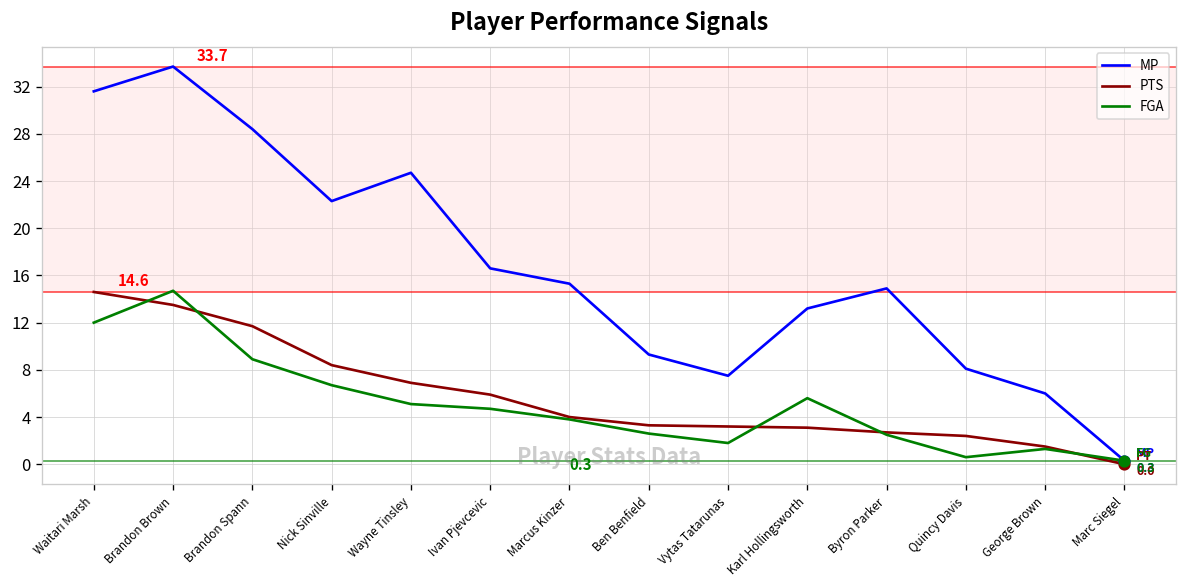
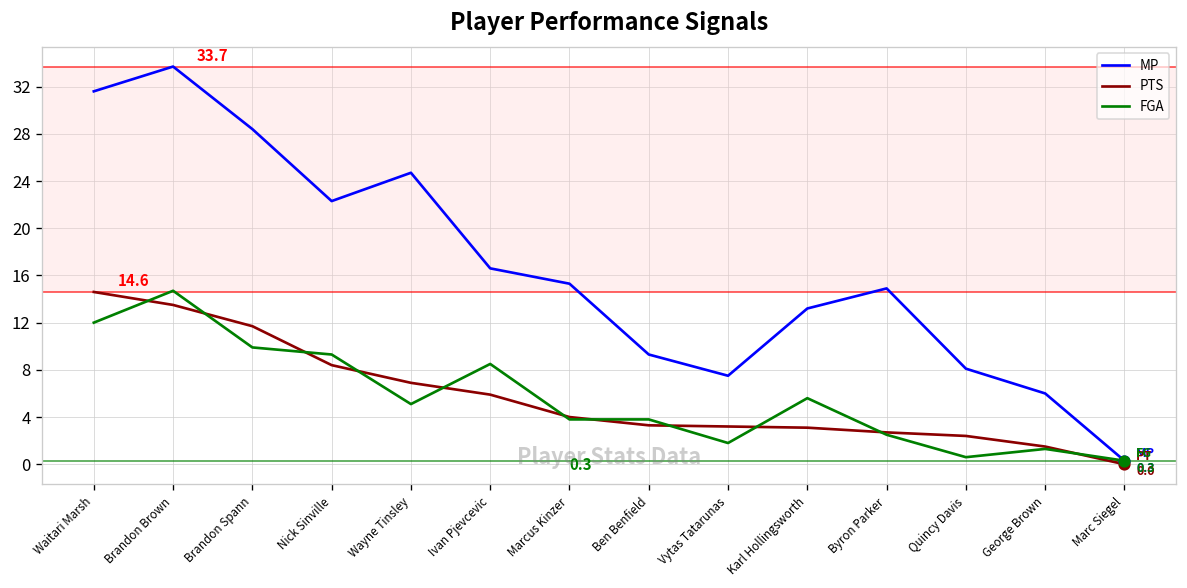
  {
    "FGA": {
      "Waitari Marsh": 12,
-     "Brandon Spann": 9,
-     "Nick Sinville": 7,
+     "Brandon Spann": 10,
+     "Nick Sinville": 9,
      "Wayne Tinsley": 5,
-     "Ivan Pjevcevic": 5,
-     "Ben Benfield": 3,
+     "Ivan Pjevcevic": 9,
+     "Ben Benfield": 4,
      "Vytas Tatarunas": 2,
      "Karl Hollingsworth": 6,
      "Quincy Davis": 1
    }
  }
